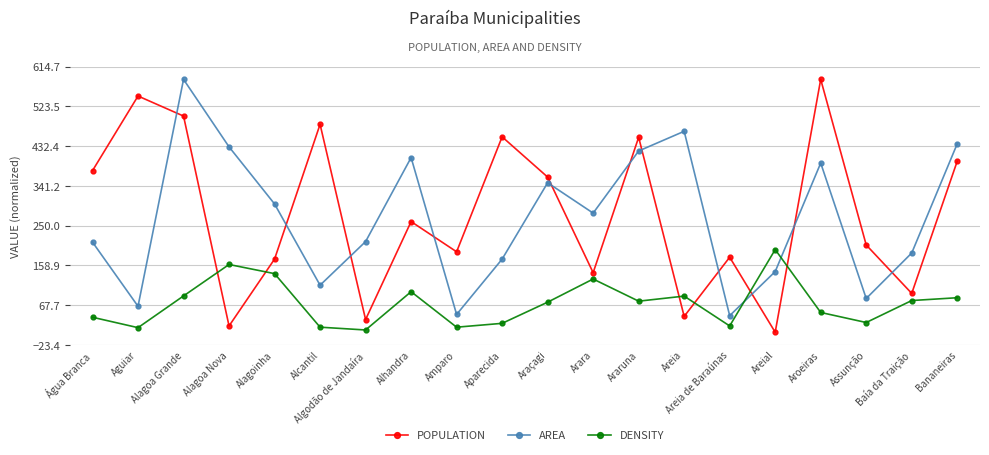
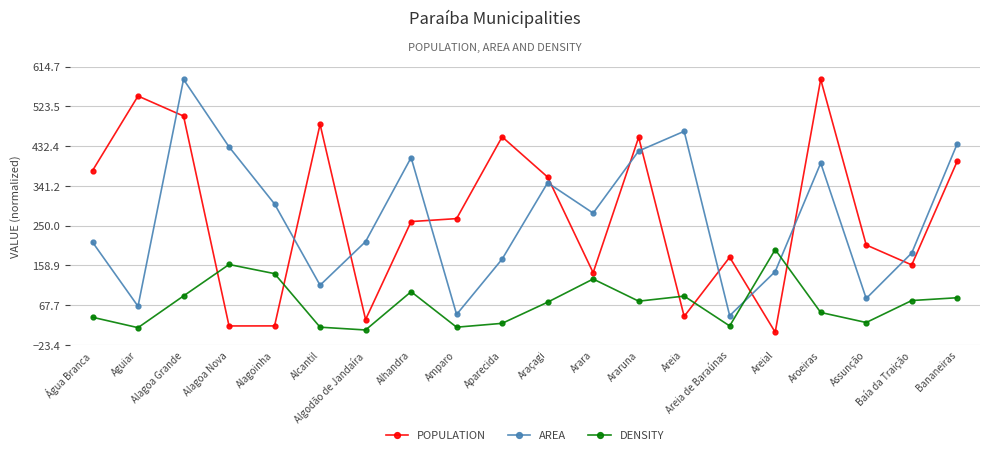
  {
    "POPULATION": {
      "Água Branca": 380,
      "Aguiar": 550,
      "Alagoa Grande": 500,
      "Alagoa Nova": 20,
-     "Alagoinha": 170,
+     "Alagoinha": 20,
      "Alcantil": 480,
      "Algodão de Jandaíra": 30,
      "Alhandra": 260,
-     "Amparo": 190,
+     "Amparo": 270,
      "Aparecida": 450,
      "Araçagi": 360,
      "Arara": 140,
      "Araruna": 450,
      "Areia": 40,
      "Areia de Baraúnas": 180,
      "Areial": 10,
      "Aroeiras": 590,
      "Assunção": 210,
-     "Baía da Traição": 90,
+     "Baía da Traição": 160,
      "Bananeiras": 400
    },
    "AREA": {
      "Água Branca": 210,
      "Aguiar": 70,
      "Alagoa Grande": 590,
      "Alagoa Nova": 430,
      "Alagoinha": 300,
      "Alcantil": 110,
      "Algodão de Jandaíra": 210,
      "Alhandra": 410,
      "Amparo": 50,
      "Aparecida": 170,
      "Araçagi": 350,
      "Arara": 280,
      "Araruna": 420,
      "Areia": 470,
      "Areia de Baraúnas": 40,
      "Areial": 140,
      "Aroeiras": 390,
      "Assunção": 80,
      "Baía da Traição": 190,
      "Bananeiras": 440
    },
    "DENSITY": {
      "Água Branca": 40,
      "Aguiar": 20,
      "Alagoa Grande": 90,
      "Alagoa Nova": 160,
      "Alagoinha": 140,
      "Alcantil": 20,
      "Algodão de Jandaíra": 10,
      "Alhandra": 100,
      "Amparo": 20,
      "Aparecida": 30,
      "Araçagi": 70,
      "Arara": 130,
      "Araruna": 80,
      "Areia": 90,
      "Areia de Baraúnas": 20,
      "Areial": 200,
      "Aroeiras": 50,
      "Assunção": 30,
      "Baía da Traição": 80,
      "Bananeiras": 80
    }
  }
